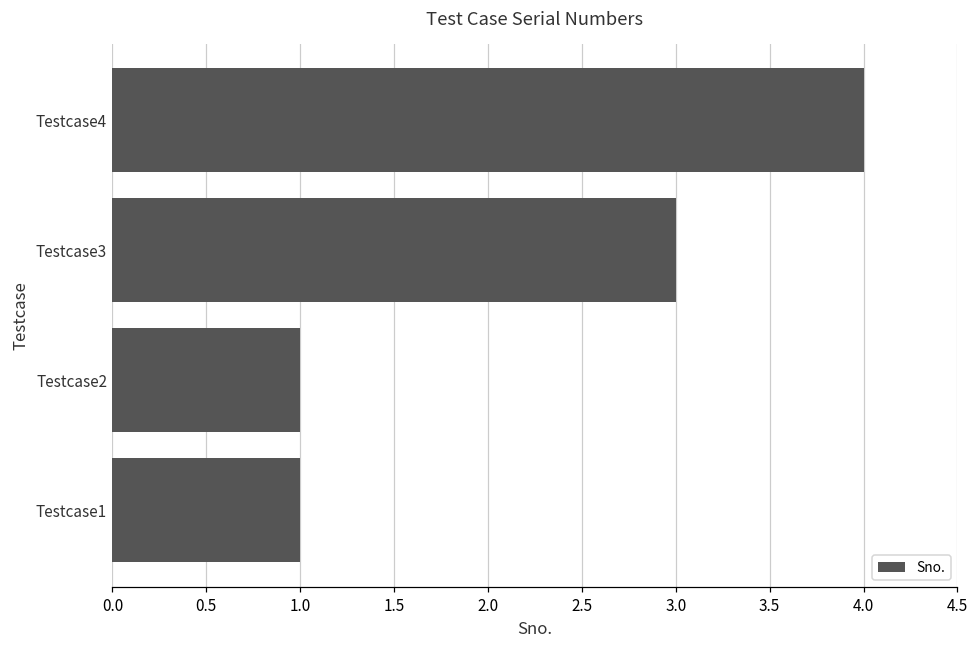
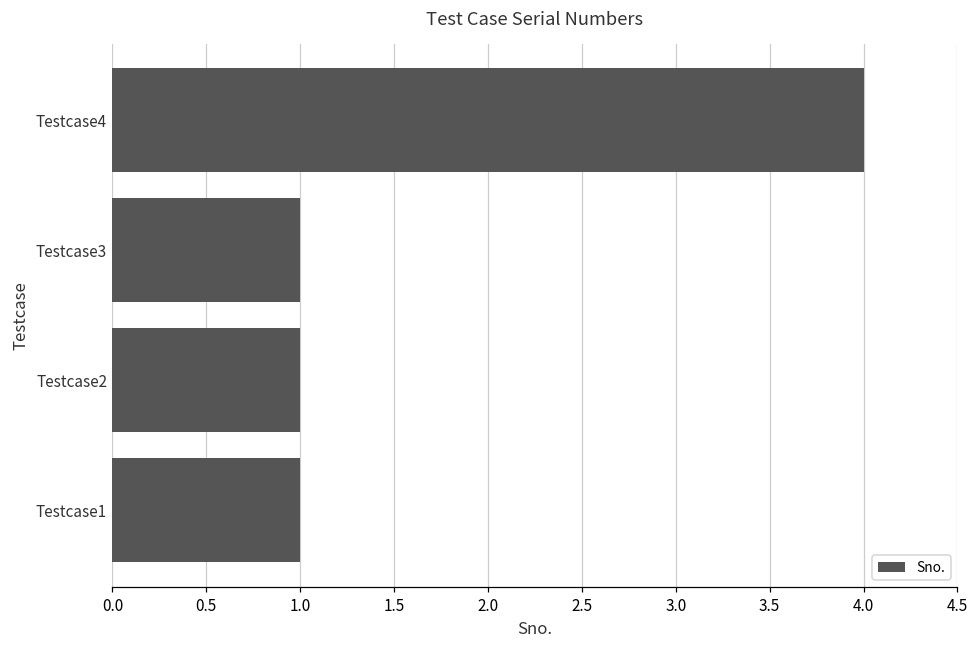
  {
    "Testcase4": 4,
-   "Testcase3": 3,
+   "Testcase3": 1,
    "Testcase2": 1,
    "Testcase1": 1
  }
